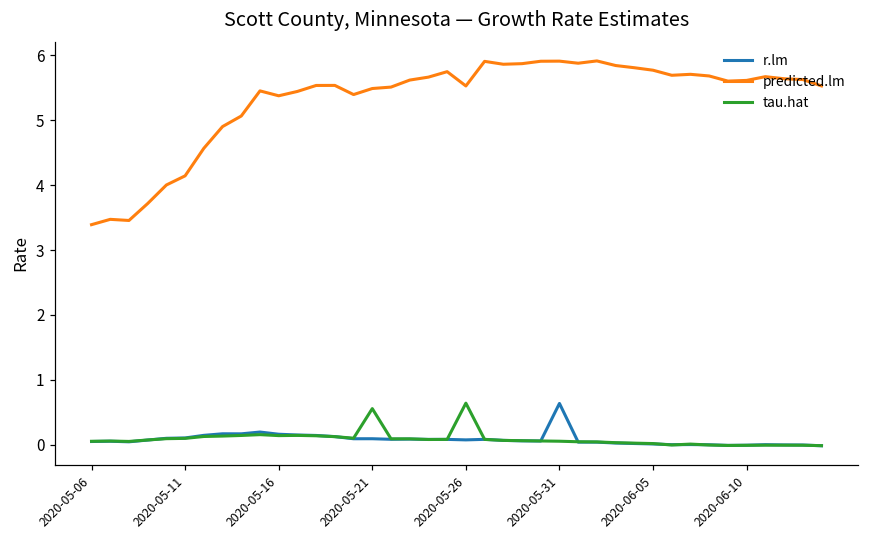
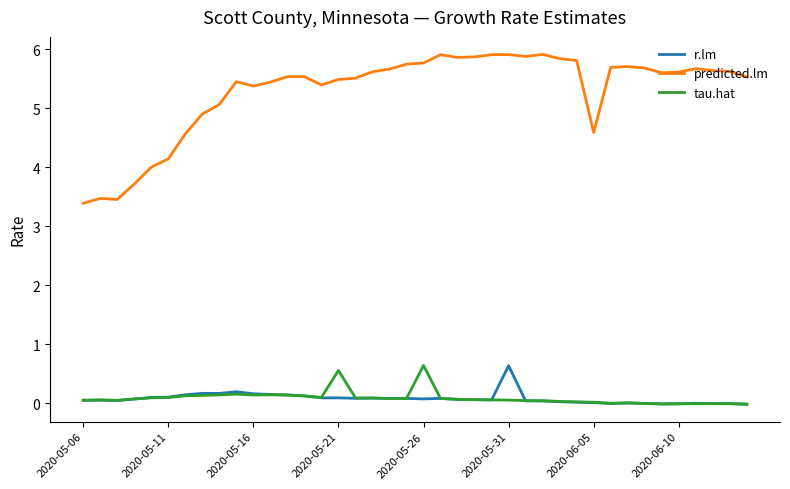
  {
    "r.lm": {
      "2020-05-21": 0.1,
      "2020-05-26": 0.1,
      "2020-05-31": 0.6
    },
    "predicted.lm": {
      "2020-05-06": 3.4,
      "2020-05-11": 4.1,
      "2020-05-16": 5.4,
      "2020-05-21": 5.5,
-     "2020-05-26": 5.5,
+     "2020-05-26": 5.8,
      "2020-05-31": 5.9,
-     "2020-06-05": 5.8,
+     "2020-06-05": 4.6,
      "2020-06-10": 5.6
    },
    "tau.hat": {
      "2020-05-21": 0.6,
      "2020-05-26": 0.6,
      "2020-05-31": 0.1
    }
  }
